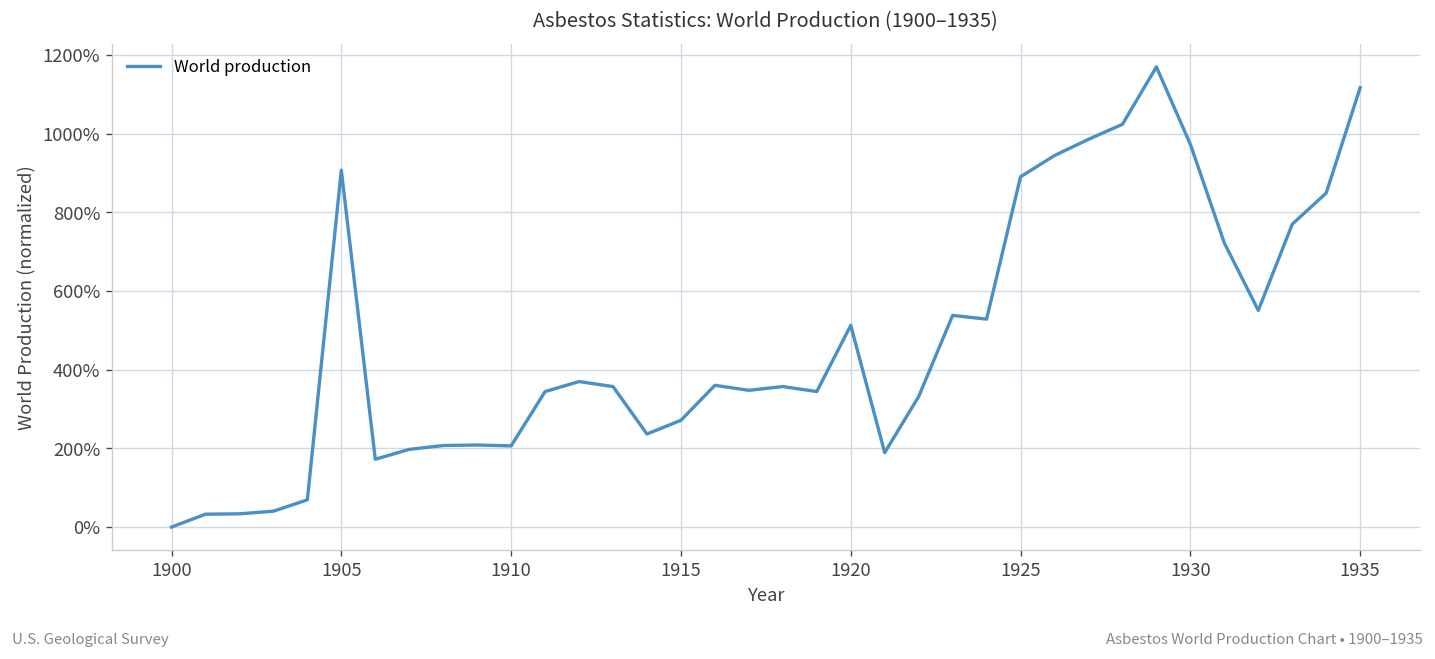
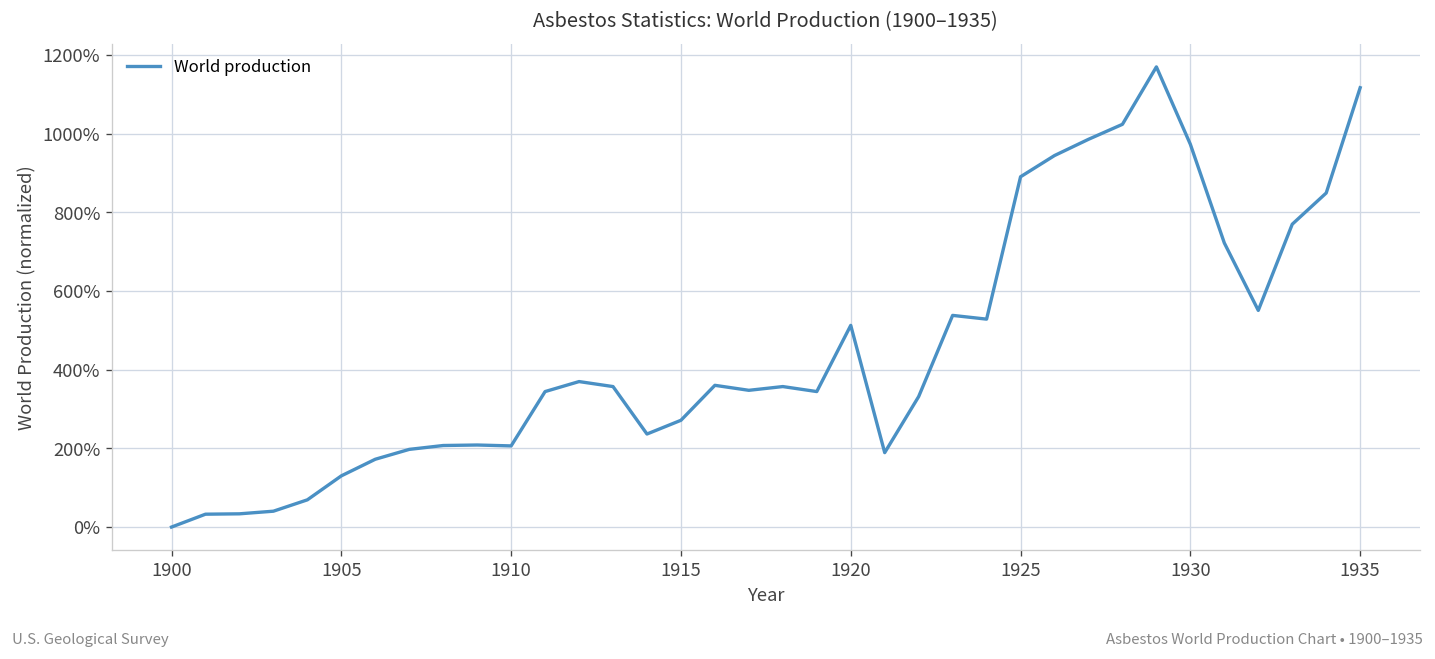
  {
    "1900": "0%",
-   "1905": "910%",
+   "1905": "130%",
    "1910": "210%",
    "1915": "270%",
    "1920": "510%",
    "1925": "890%",
    "1930": "970%",
    "1935": "1120%"
  }
